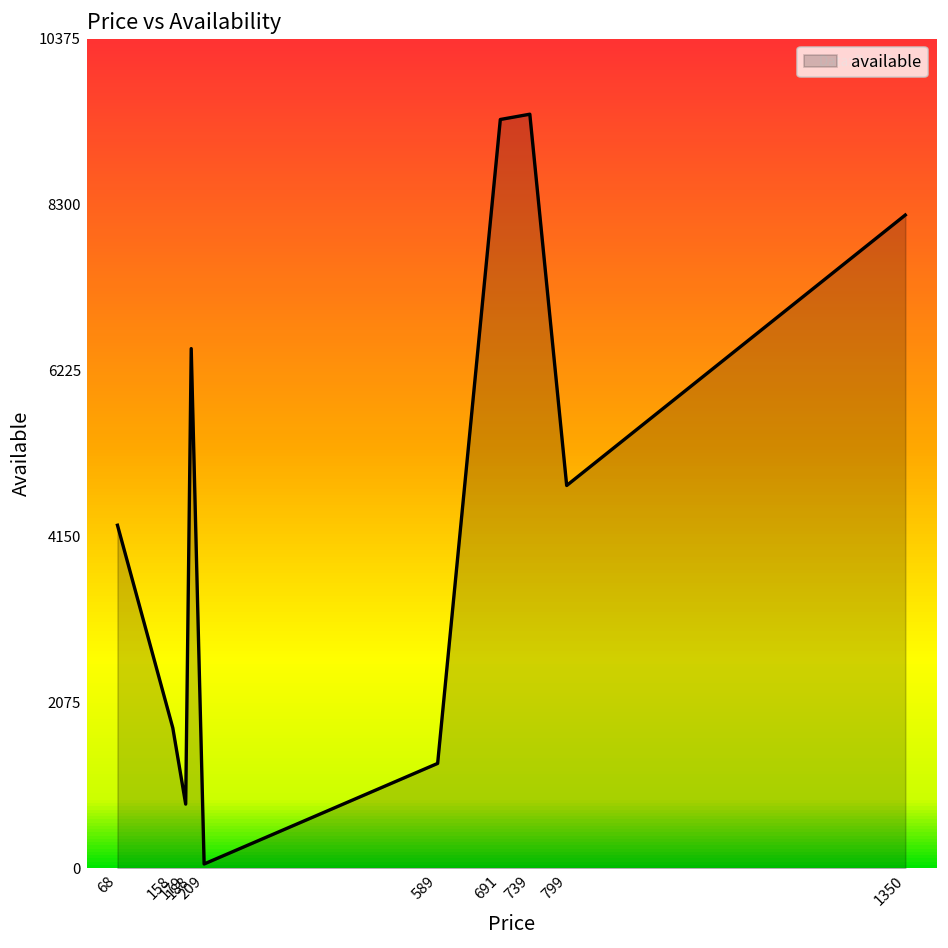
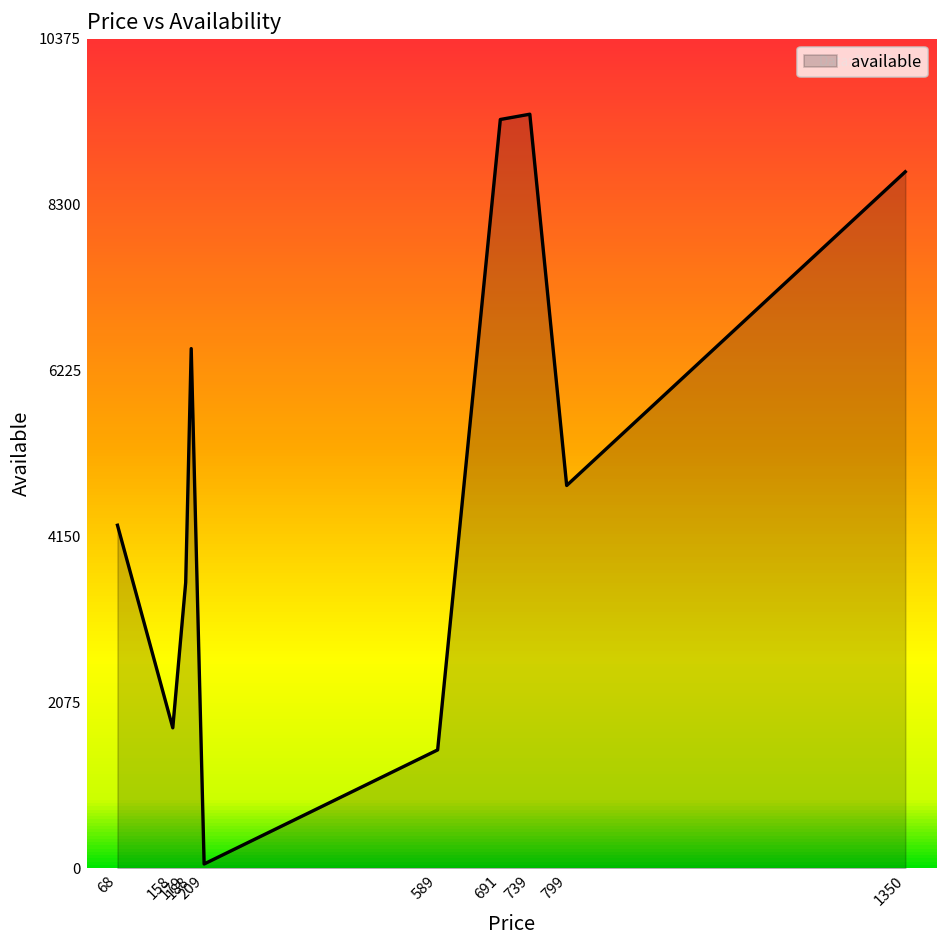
  {
    "68": 4300,
    "158": 1800,
-   "179": 800,
+   "179": 3600,
    "188": 6500,
    "209": 100,
-   "589": 1300,
+   "589": 1500,
    "691": 9400,
    "739": 9400,
    "799": 4800,
-   "1350": 8200
+   "1350": 8700
  }
